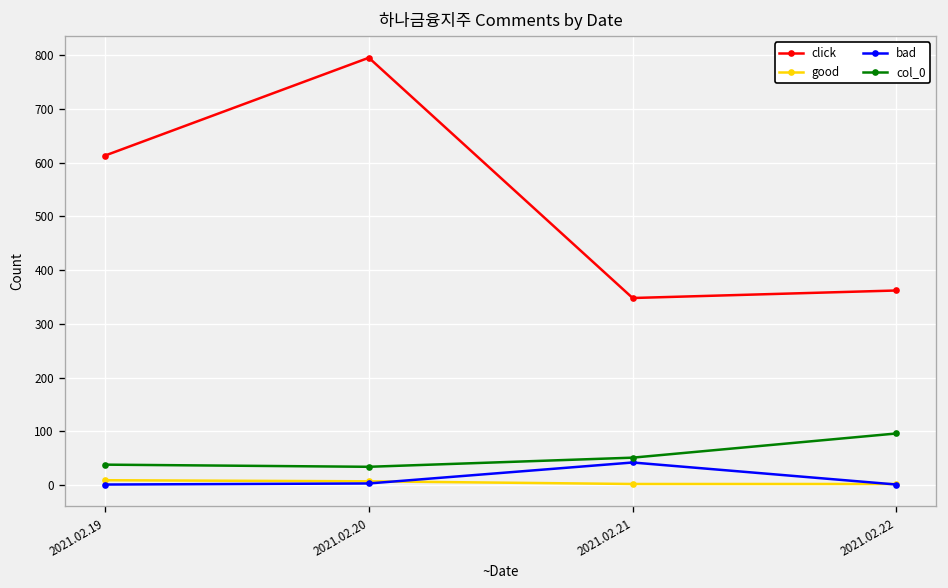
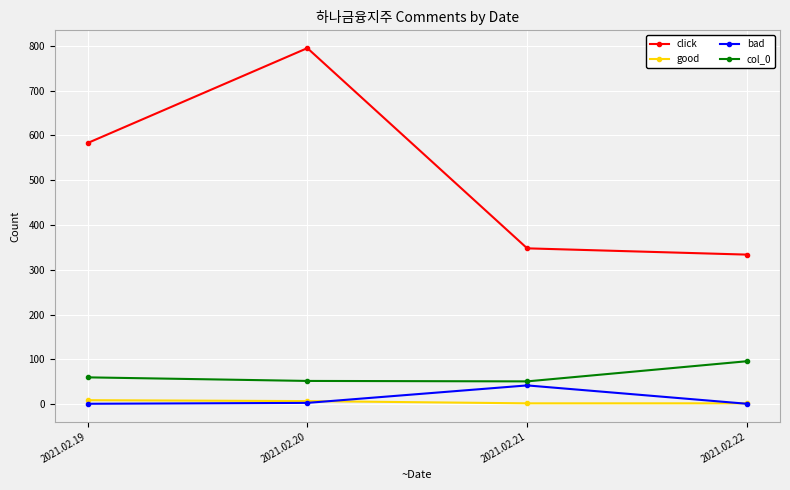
  {
    "click": {
-     "2021.02.19": 610,
+     "2021.02.19": 580,
      "2021.02.20": 800,
      "2021.02.21": 350,
-     "2021.02.22": 360
+     "2021.02.22": 330
    },
    "good": {
      "2021.02.19": 10,
      "2021.02.21": 0
    },
    "bad": {
      "2021.02.19": 0,
      "2021.02.21": 40
    },
    "col_0": {
-     "2021.02.19": 40,
-     "2021.02.20": 30,
+     "2021.02.19": 60,
+     "2021.02.20": 50,
      "2021.02.21": 50,
      "2021.02.22": 100
    }
  }
